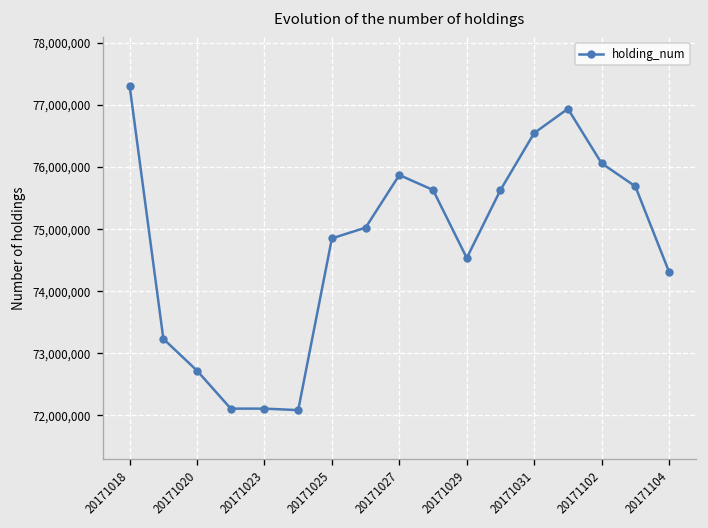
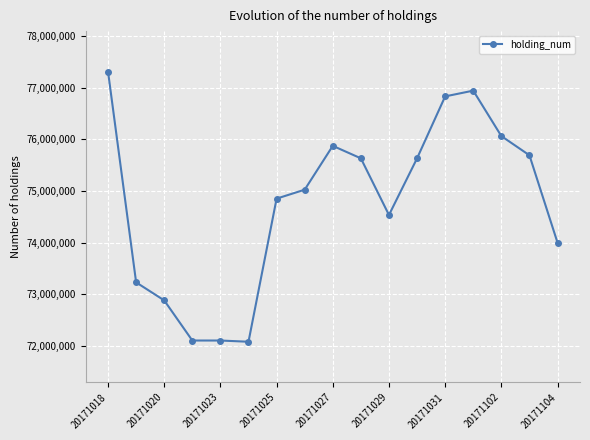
  {
    "20171018": "77,300,000",
-   "20171020": "72,700,000",
+   "20171020": "72,900,000",
    "20171023": "72,100,000",
    "20171025": "74,900,000",
    "20171027": "75,900,000",
    "20171029": "74,500,000",
-   "20171031": "76,500,000",
+   "20171031": "76,800,000",
    "20171102": "76,100,000",
-   "20171104": "74,300,000"
+   "20171104": "74,000,000"
  }
